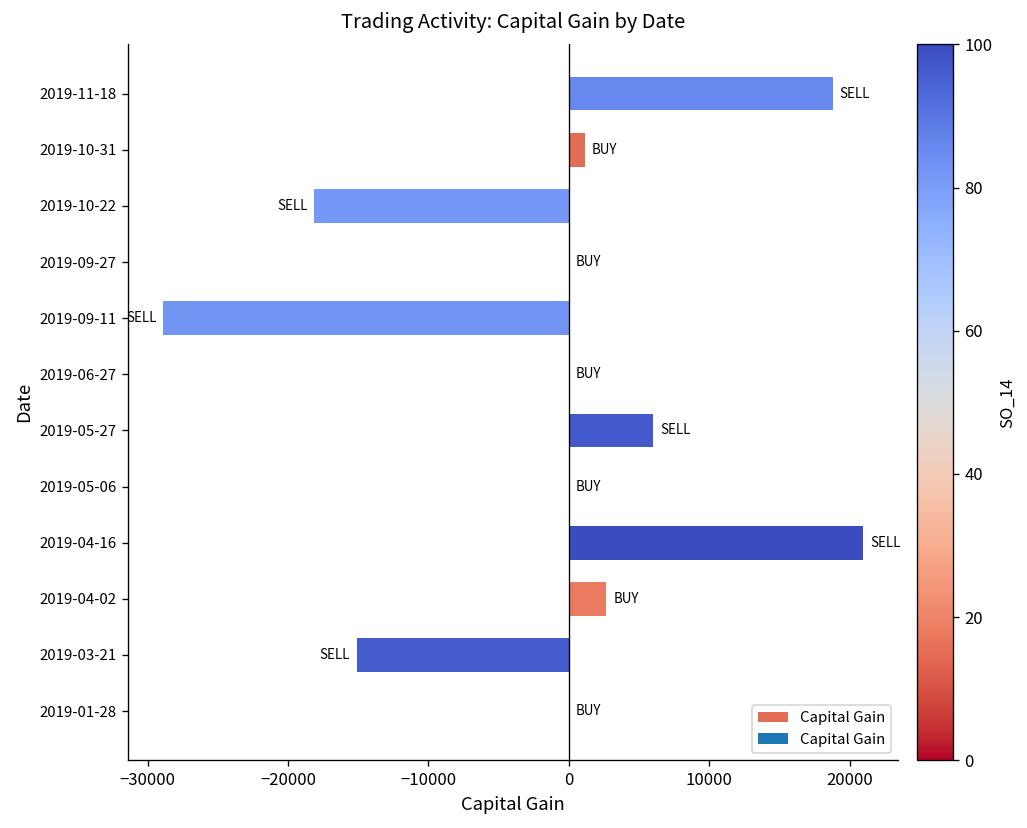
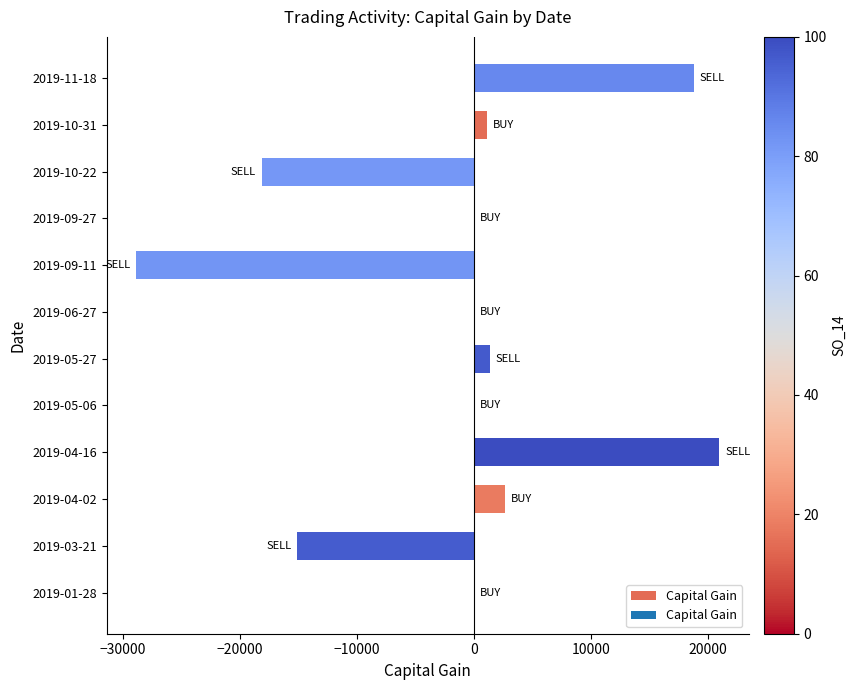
  {
    "2019-11-18": 18800,
    "2019-10-31": 1100,
    "2019-10-22": -18100,
    "2019-09-27": 0,
    "2019-09-11": -28900,
    "2019-06-27": 0,
-   "2019-05-27": 6000,
+   "2019-05-27": 1400,
    "2019-05-06": 0,
    "2019-04-16": 21000,
    "2019-04-02": 2700,
    "2019-03-21": -15100,
    "2019-01-28": 0
  }
